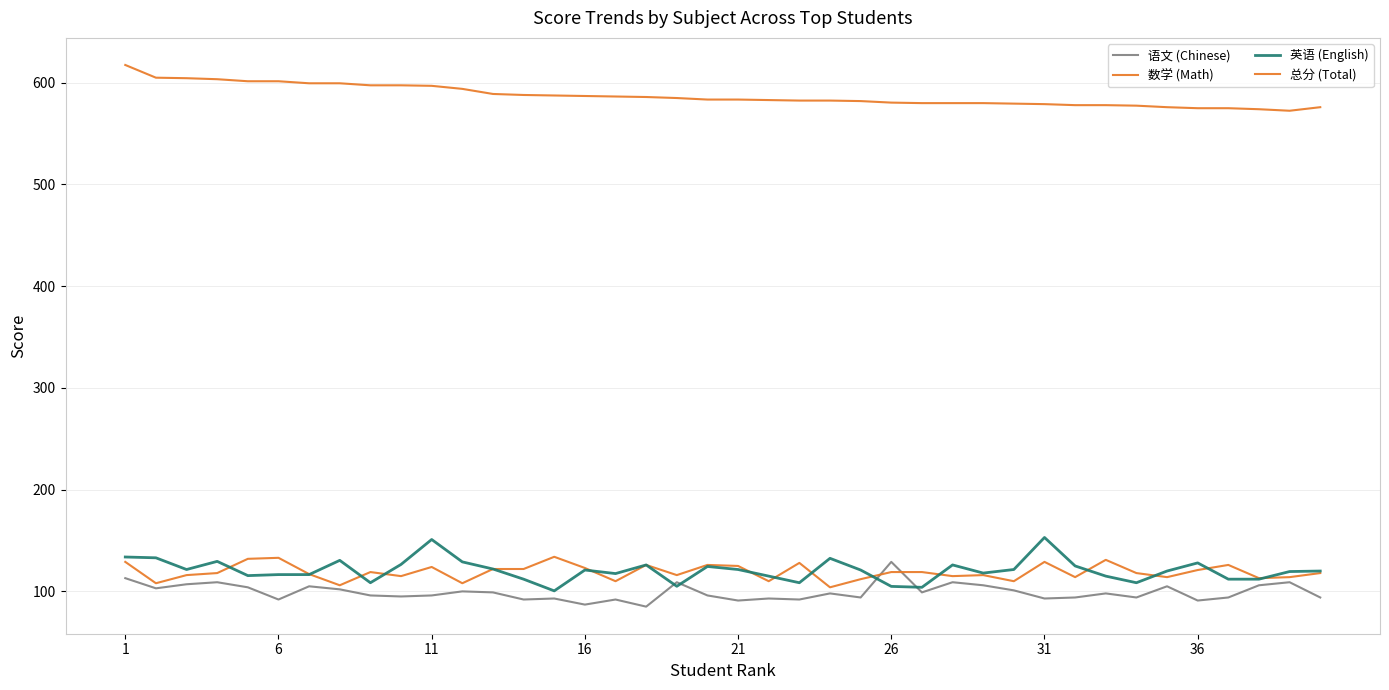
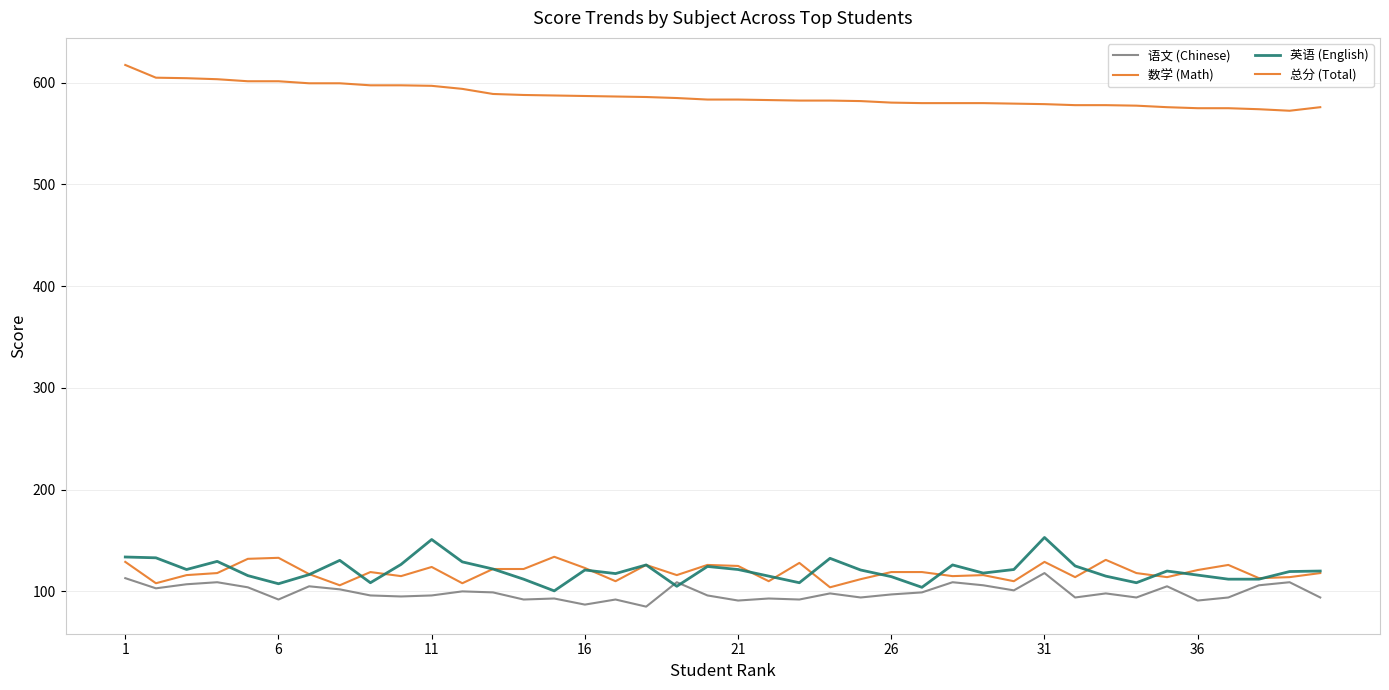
  {
    "语文 (Chinese)": {
      "1": 113,
      "6": 92,
      "11": 96,
      "16": 87,
      "21": 91,
-     "26": 129,
-     "31": 93,
+     "26": 97,
+     "31": 118,
      "36": 91
    },
    "英语 (English)": {
      "1": 134,
-     "6": 117,
+     "6": 108,
      "11": 151,
      "21": 122,
-     "26": 105,
+     "26": 115,
      "31": 153,
-     "36": 128
+     "36": 116
    }
  }
